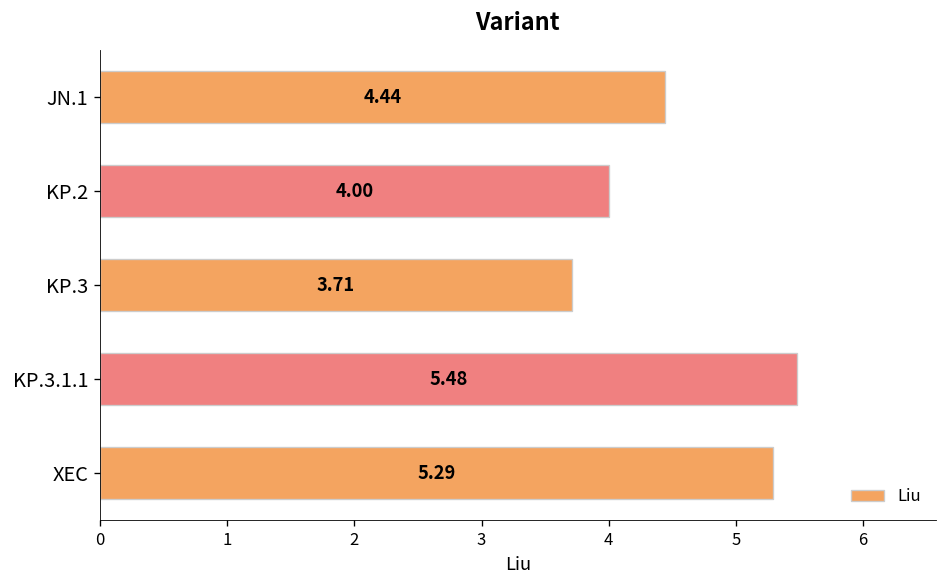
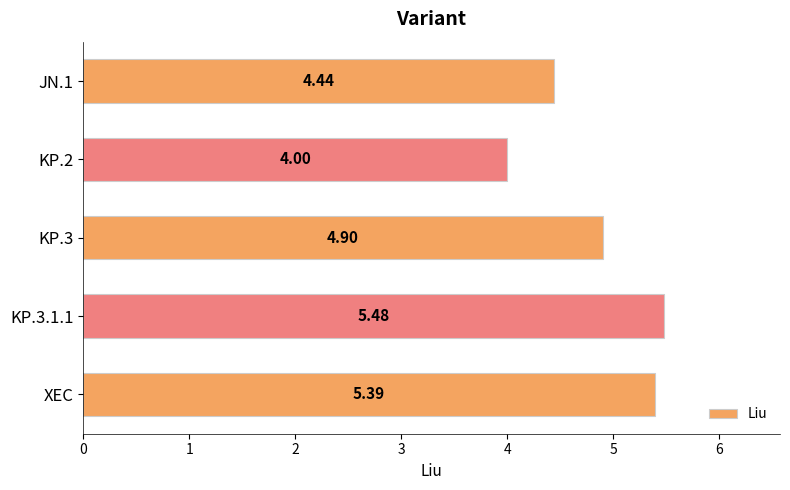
  {
    "JN.1": 4.44,
    "KP.2": 4.00,
-   "KP.3": 3.71,
+   "KP.3": 4.90,
    "KP.3.1.1": 5.48,
-   "XEC": 5.29
+   "XEC": 5.39
  }
